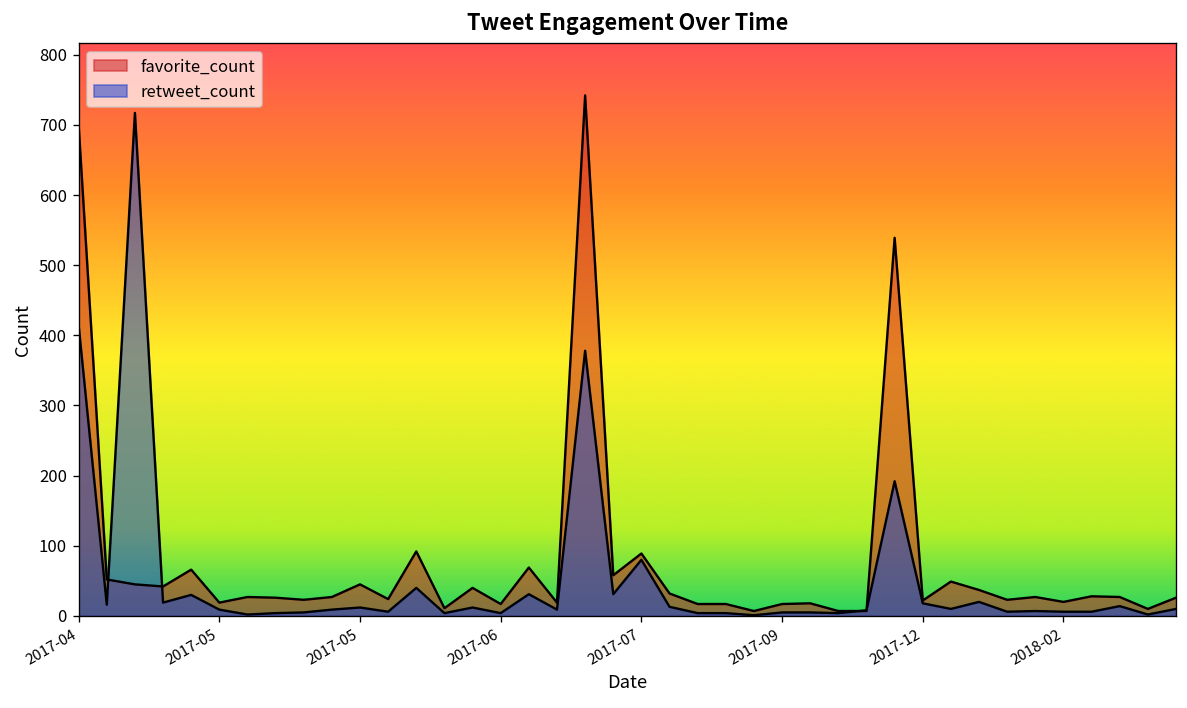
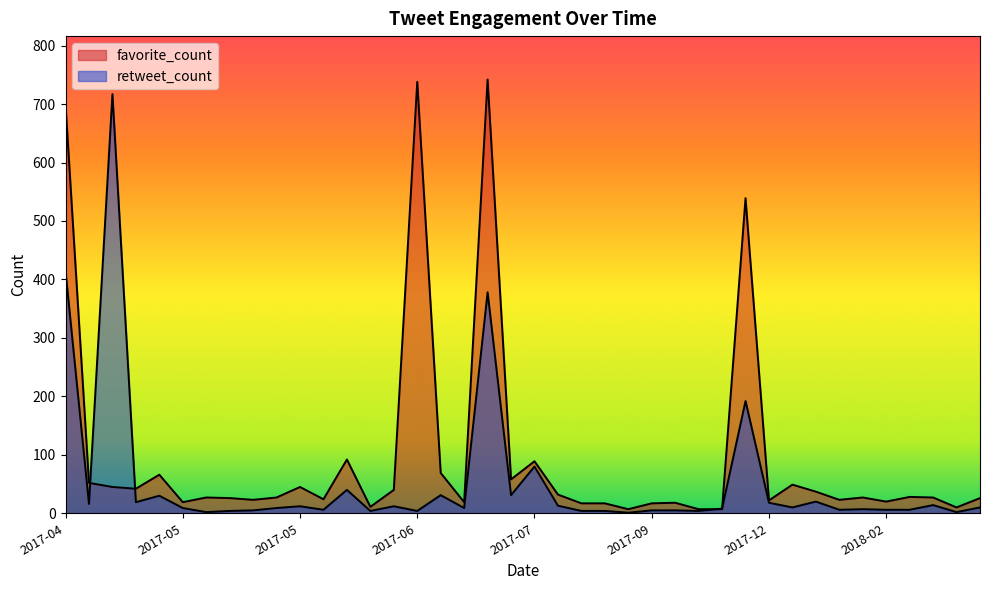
  {
    "favorite_count": {
      "2017-04": 700,
-     "2017-06": 20,
+     "2017-06": 740,
      "2017-07": 90,
      "2017-09": 20,
      "2018-02": 20
    },
    "retweet_count": {
      "2017-04": 410,
      "2017-06": 0,
      "2017-07": 80,
      "2017-09": 10,
      "2018-02": 10
    }
  }
